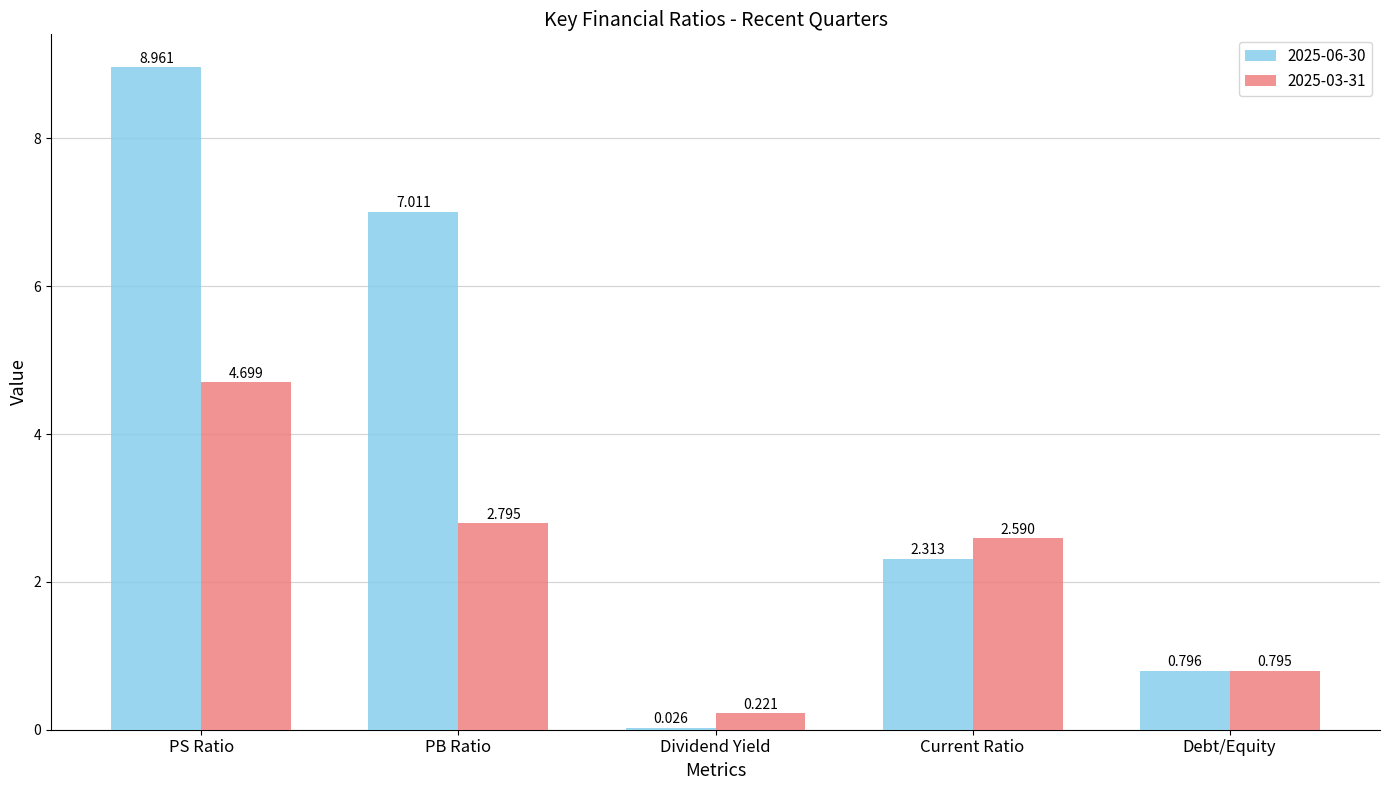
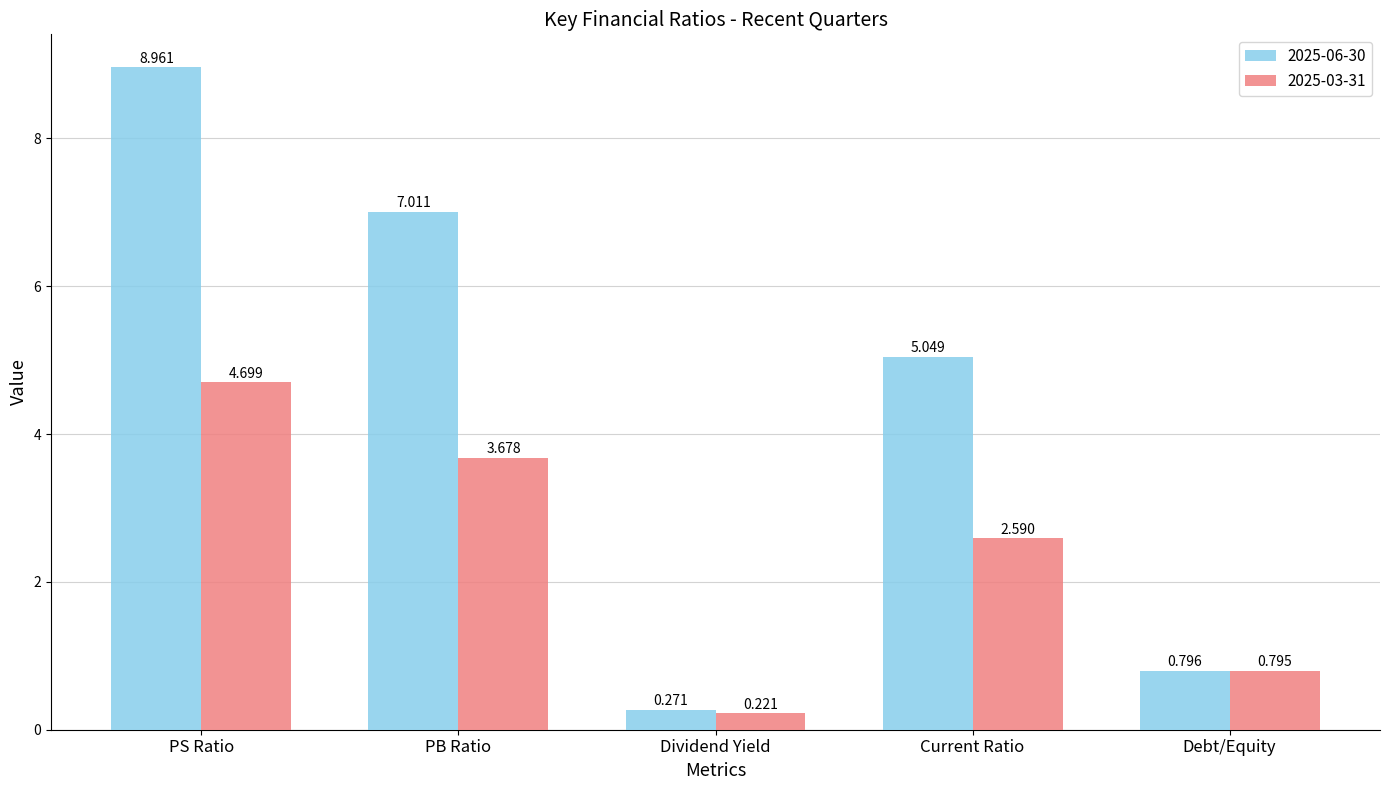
  {
    "2025-06-30": {
      "PS Ratio": 8.961,
      "PB Ratio": 7.011,
-     "Dividend Yield": 0.026,
-     "Current Ratio": 2.313,
+     "Dividend Yield": 0.271,
+     "Current Ratio": 5.049,
      "Debt/Equity": 0.796
    },
    "2025-03-31": {
      "PS Ratio": 4.699,
-     "PB Ratio": 2.795,
+     "PB Ratio": 3.678,
      "Dividend Yield": 0.221,
      "Current Ratio": 2.590,
      "Debt/Equity": 0.795
    }
  }
